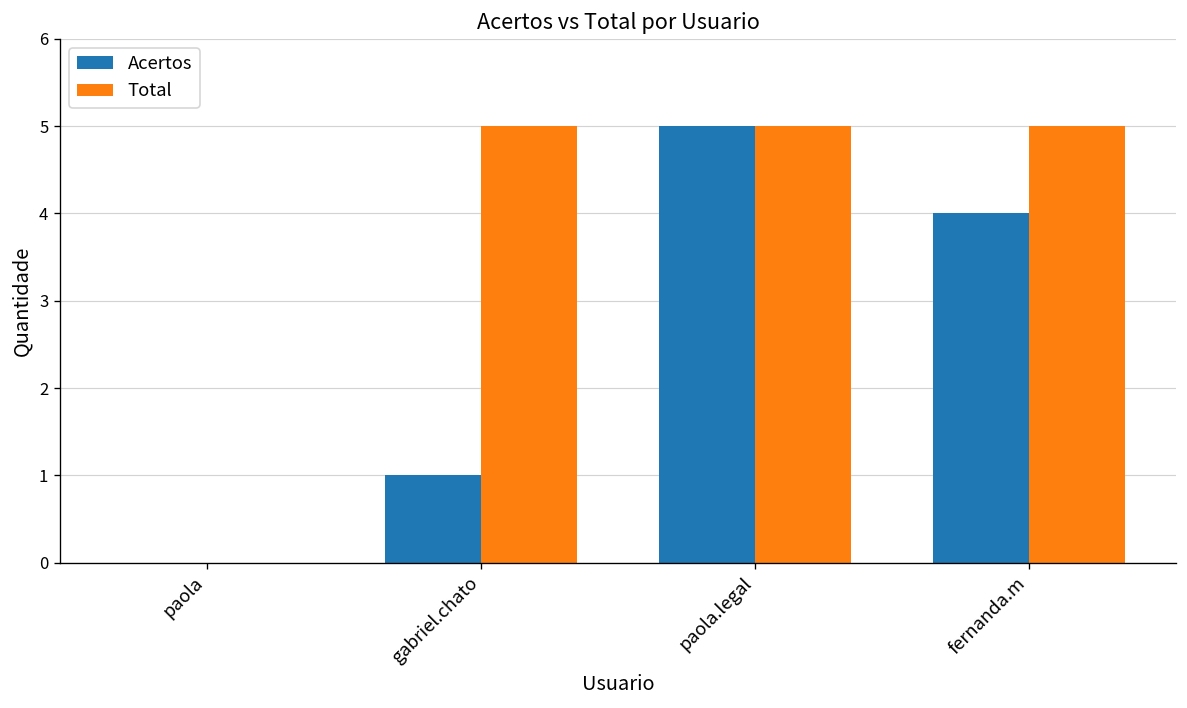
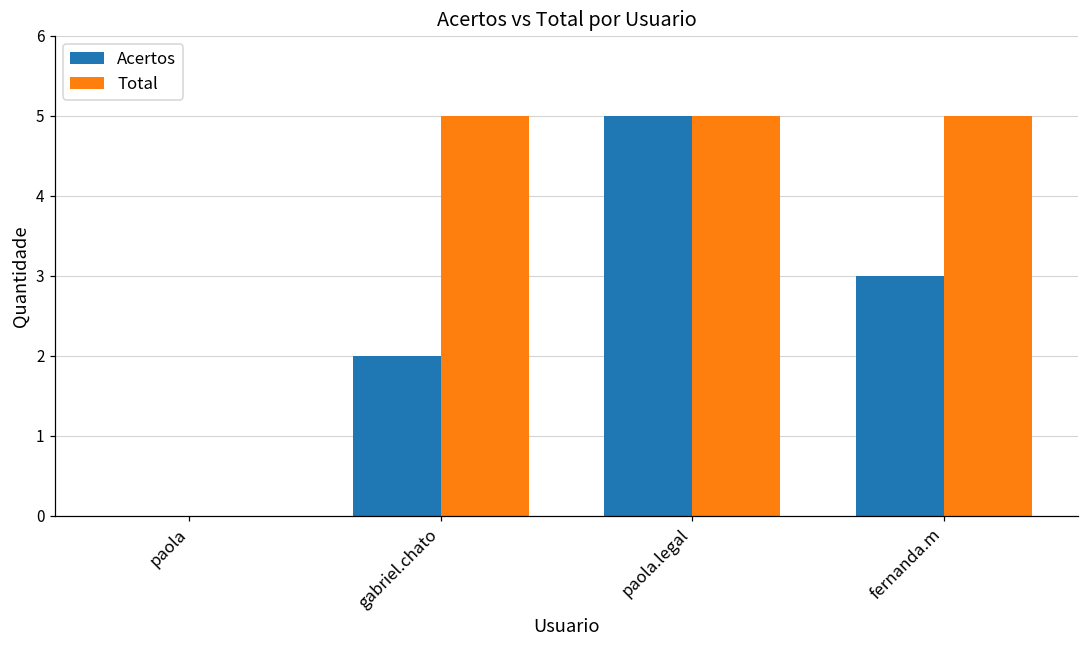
  {
    "Acertos": {
      "paola": 0,
-     "gabriel.chato": 1,
+     "gabriel.chato": 2,
      "paola.legal": 5,
-     "fernanda.m": 4
+     "fernanda.m": 3
    },
    "Total": {
      "paola": 0,
      "gabriel.chato": 5,
      "paola.legal": 5,
      "fernanda.m": 5
    }
  }
